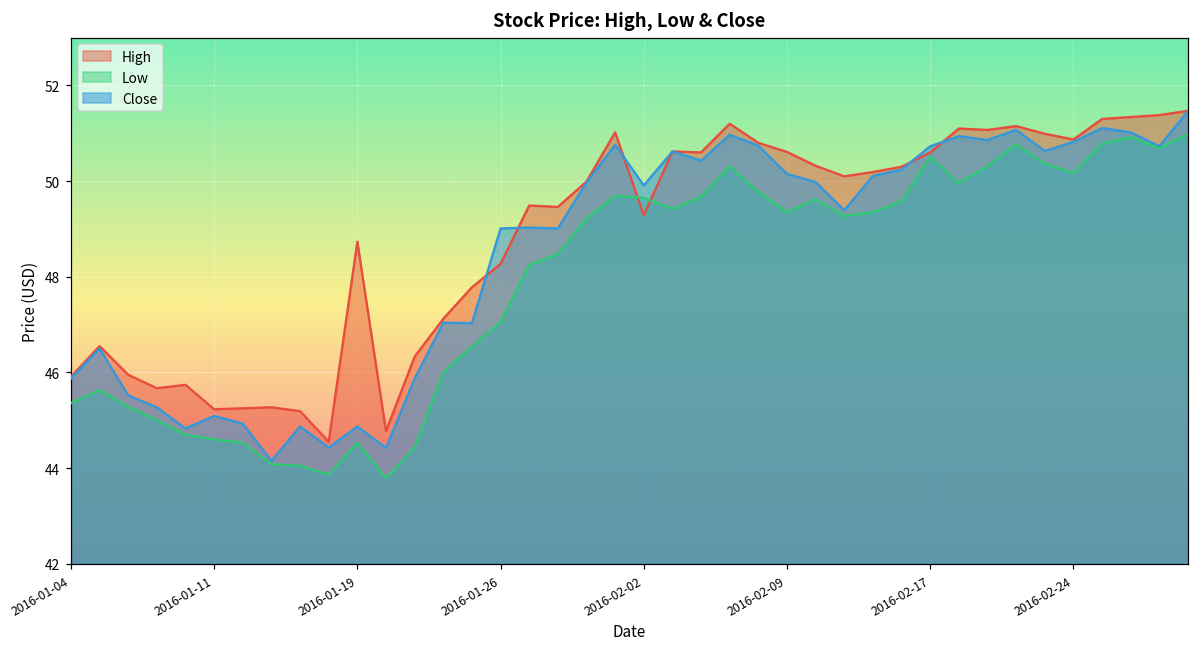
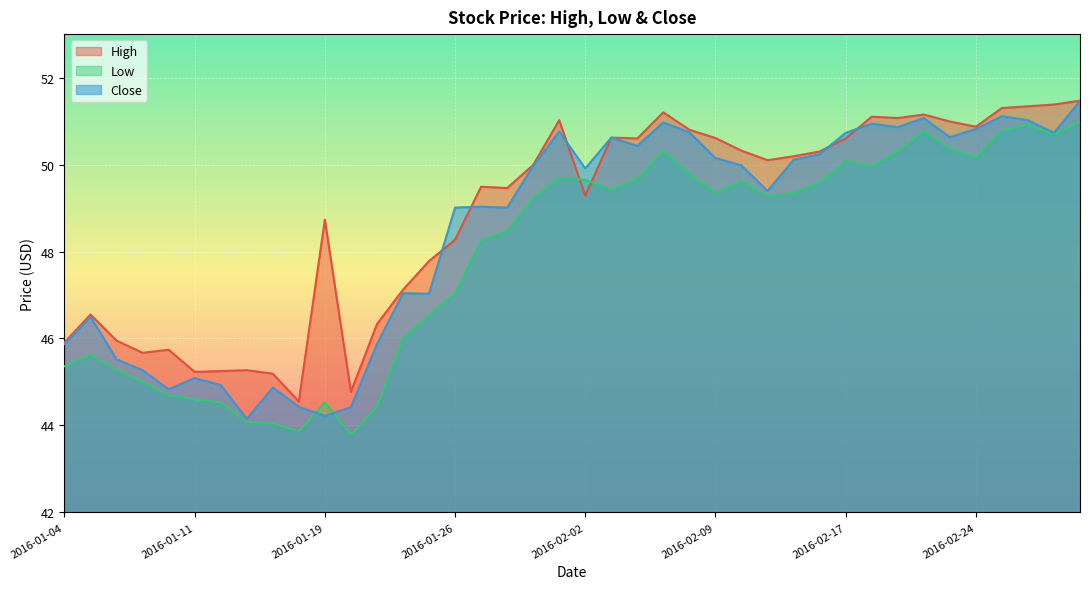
  {
    "High": {
      "2016-01-11": 45.2,
      "2016-01-19": 48.7,
      "2016-01-26": 48.3,
      "2016-02-02": 49.3,
      "2016-02-09": 50.6,
      "2016-02-17": 50.6
    },
    "Low": {
      "2016-01-04": 45.4,
      "2016-01-11": 44.6,
      "2016-01-19": 44.5,
      "2016-01-26": 47.0,
      "2016-02-02": 49.7,
      "2016-02-09": 49.3,
-     "2016-02-17": 50.5,
+     "2016-02-17": 50.1,
      "2016-02-24": 50.2
    },
    "Close": {
      "2016-01-11": 45.1,
-     "2016-01-19": 44.9,
+     "2016-01-19": 44.2,
      "2016-01-26": 49.0,
      "2016-02-02": 49.9,
      "2016-02-09": 50.2,
      "2016-02-17": 50.7
    }
  }
